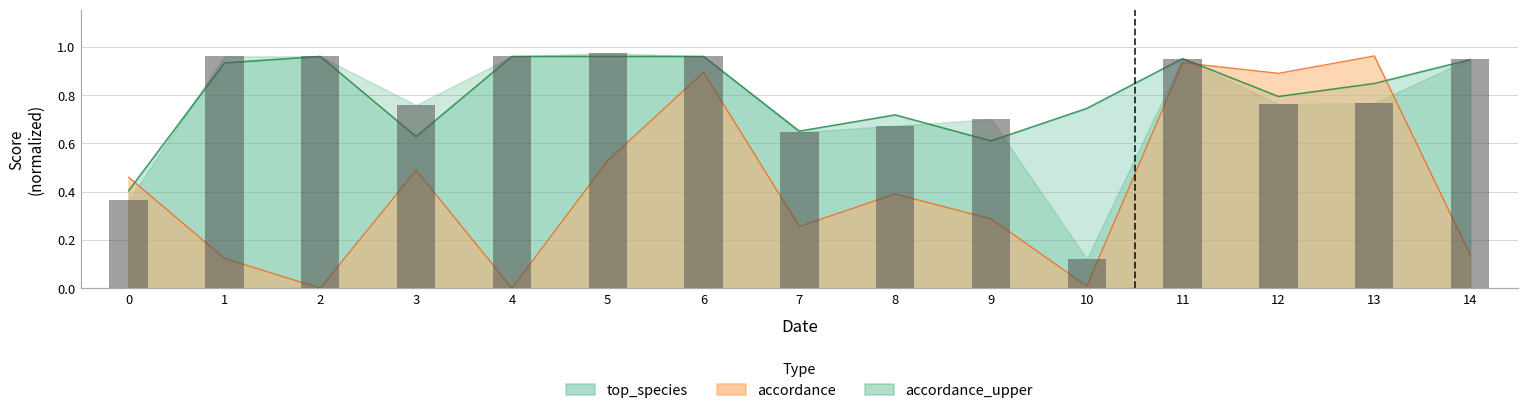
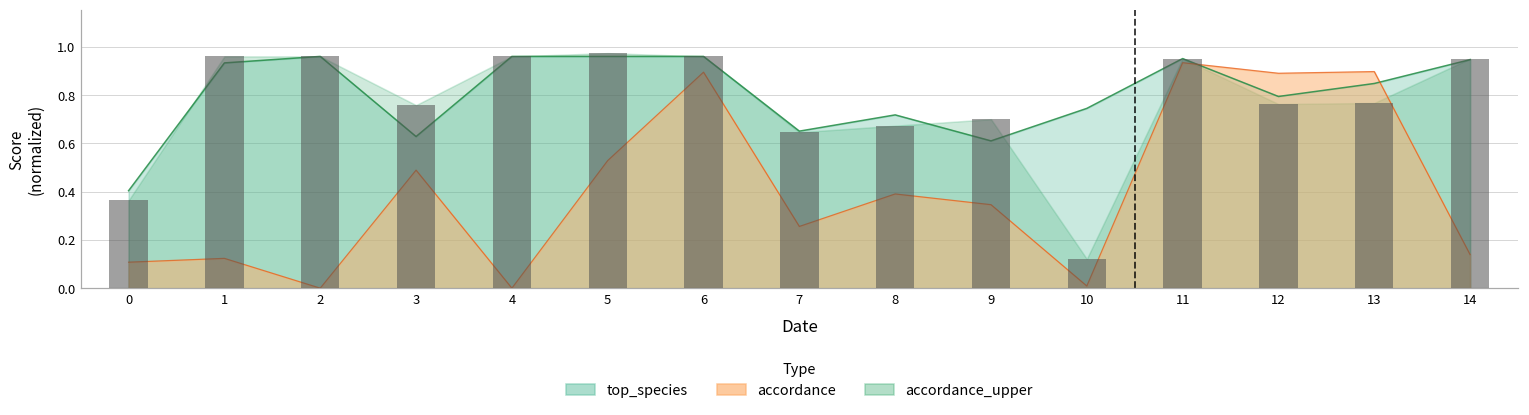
  {
    "accordance": {
-     "0": 0.46,
+     "0": 0.11,
      "1": 0.12,
      "2": 0.00,
      "3": 0.49,
      "4": 0.00,
      "5": 0.53,
      "6": 0.89,
      "7": 0.26,
      "8": 0.39,
-     "9": 0.29,
+     "9": 0.35,
      "10": 0.01,
      "11": 0.93,
      "12": 0.89,
-     "13": 0.96,
+     "13": 0.90,
      "14": 0.14
    }
  }
